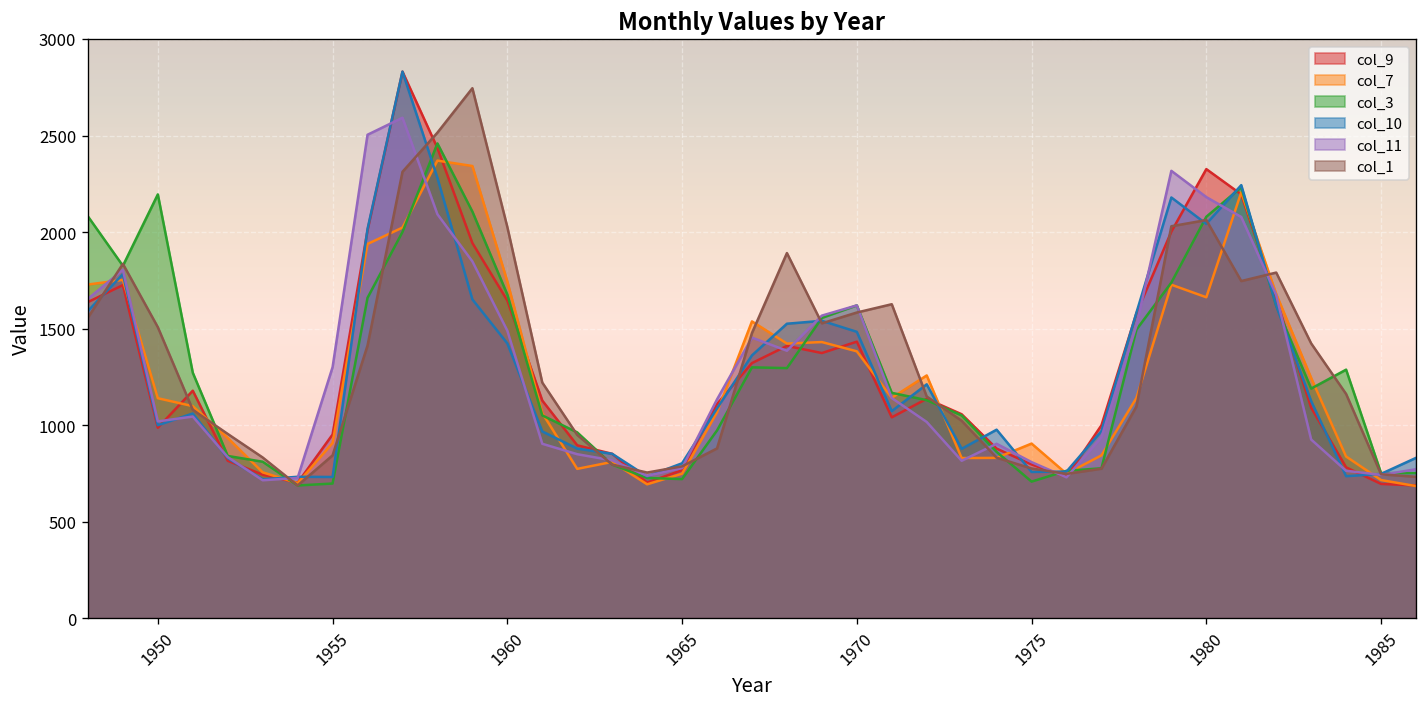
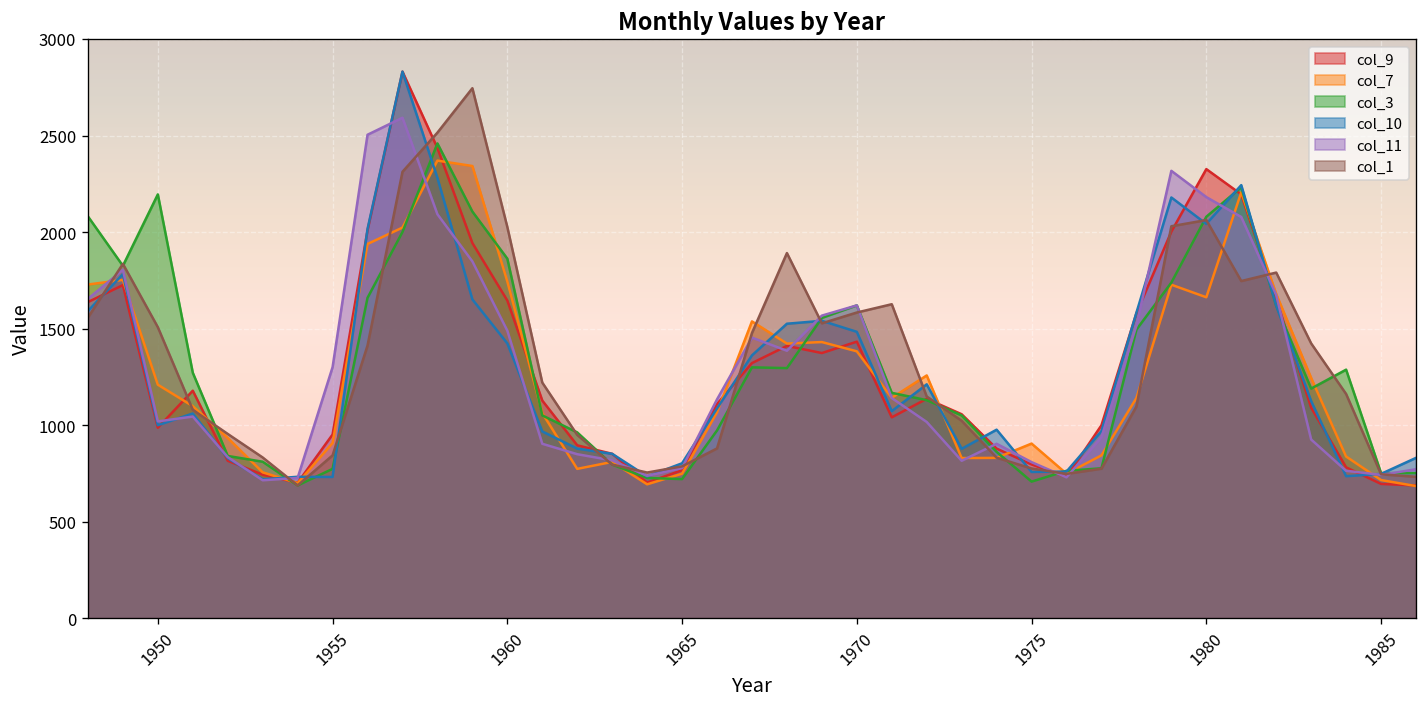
  {
    "col_9": {
      "1955": 950,
      "1960": 1650,
      "1970": 1430,
      "1980": 2330,
      "1985": 700
    },
    "col_7": {
-     "1950": 1140,
+     "1950": 1210,
      "1955": 910,
      "1960": 1740,
      "1965": 750,
      "1970": 1380,
      "1975": 900,
      "1980": 1660,
      "1985": 720
    },
    "col_3": {
      "1950": 2200,
-     "1955": 700,
-     "1960": 1680,
+     "1955": 770,
+     "1960": 1860,
      "1965": 720,
      "1975": 710,
      "1980": 2080
    },
    "col_10": {
      "1955": 730,
      "1960": 1420,
      "1965": 800,
      "1970": 1480,
      "1975": 760,
      "1980": 2040
    },
    "col_11": {
      "1950": 1020,
      "1955": 1300,
      "1960": 1490,
      "1980": 2180
    },
    "col_1": {
      "1950": 1510,
      "1955": 840,
      "1960": 2030,
      "1970": 1580,
      "1975": 780,
      "1980": 2060
    }
  }
